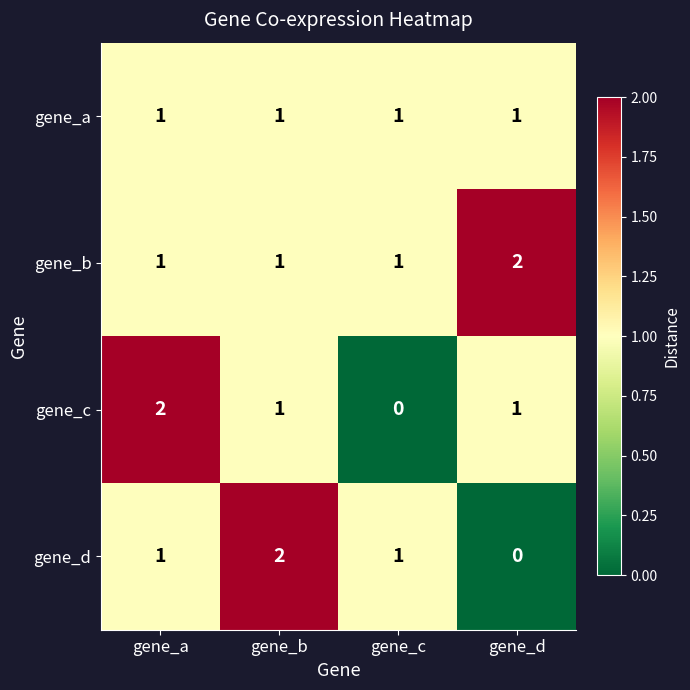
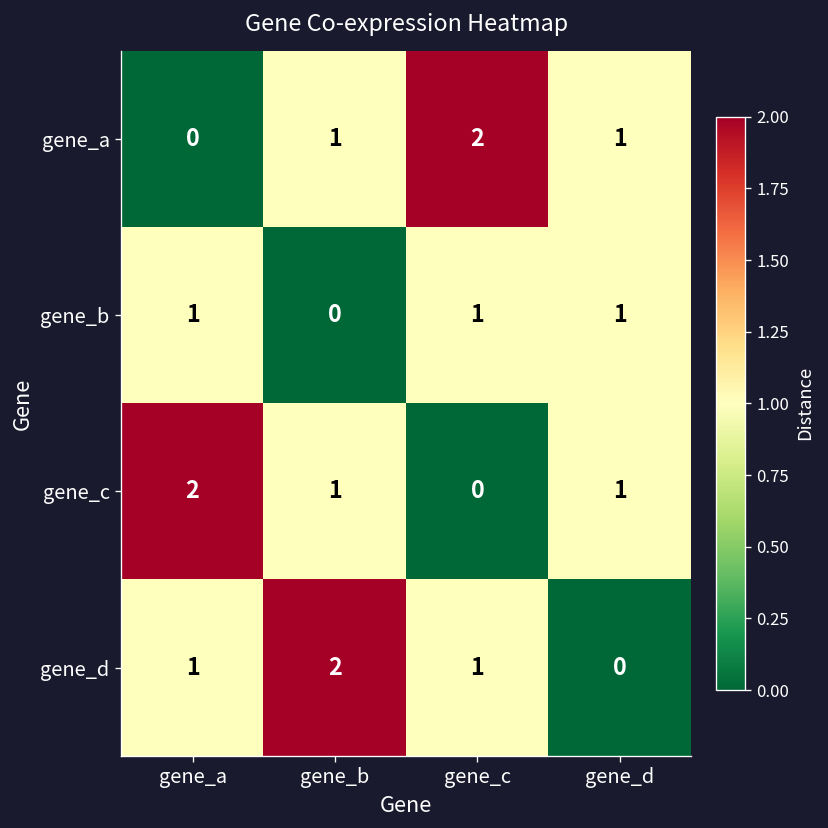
  {
    "gene_a": {
-     "gene_a": 1,
+     "gene_a": 0,
      "gene_b": 1,
-     "gene_c": 1,
+     "gene_c": 2,
      "gene_d": 1
    },
    "gene_b": {
      "gene_a": 1,
-     "gene_b": 1,
+     "gene_b": 0,
      "gene_c": 1,
-     "gene_d": 2
+     "gene_d": 1
    },
    "gene_c": {
      "gene_a": 2,
      "gene_b": 1,
      "gene_c": 0,
      "gene_d": 1
    },
    "gene_d": {
      "gene_a": 1,
      "gene_b": 2,
      "gene_c": 1,
      "gene_d": 0
    }
  }
